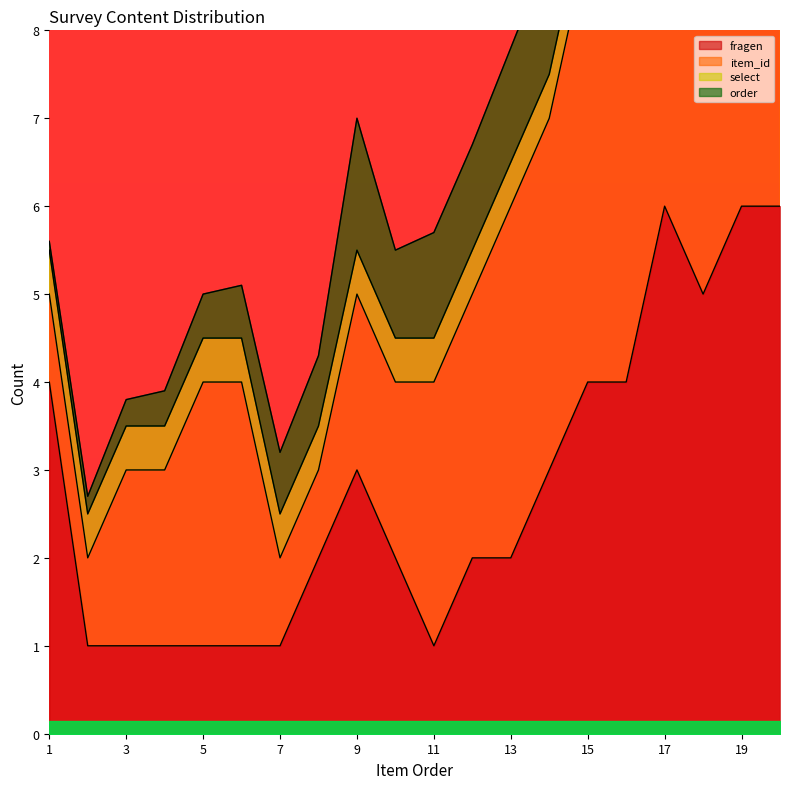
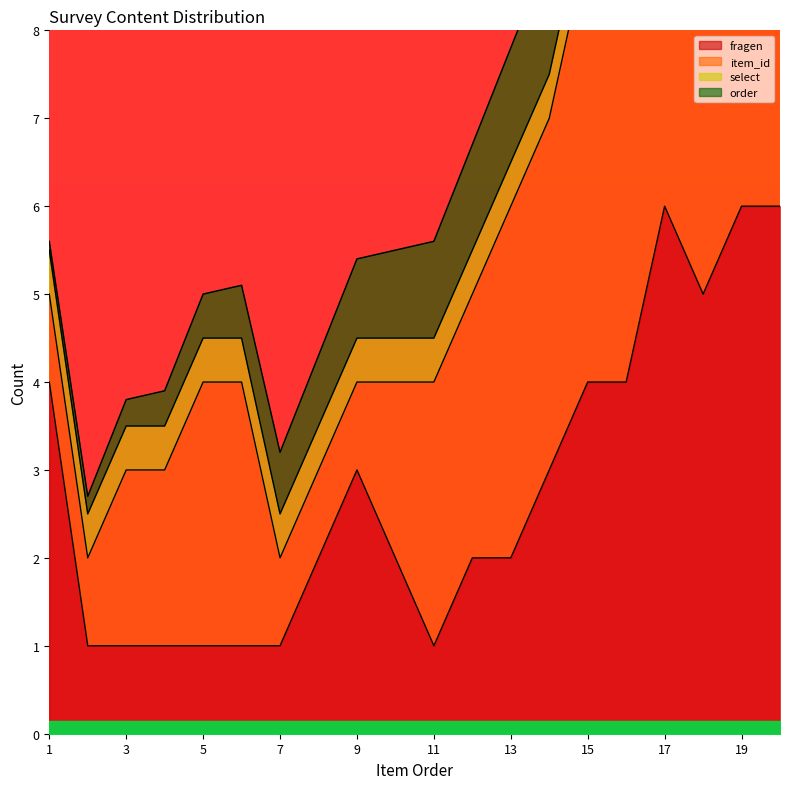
  {
    "fragen": {
      "1": 4.0,
      "3": 1.0,
      "5": 1.0,
      "7": 1.0,
      "9": 3.0,
      "11": 1.0,
      "13": 2.0,
      "15": 4.0,
      "17": 6.0,
      "19": 6.0
    },
    "item_id": {
      "1": 1,
      "3": 2,
      "5": 3,
      "7": 1,
-     "9": 2,
+     "9": 1,
      "11": 3,
      "13": 4
    },
    "select": {
      "1": 0.5,
      "3": 0.5,
      "5": 0.5,
      "7": 0.5,
      "9": 0.5,
      "11": 0.5,
      "13": 0.5
    },
    "order": {
      "1": 0.1,
      "3": 0.3,
      "5": 0.5,
      "7": 0.7,
-     "9": 1.5,
-     "11": 1.2,
+     "9": 0.9,
+     "11": 1.1,
      "13": 1.3
    }
  }
